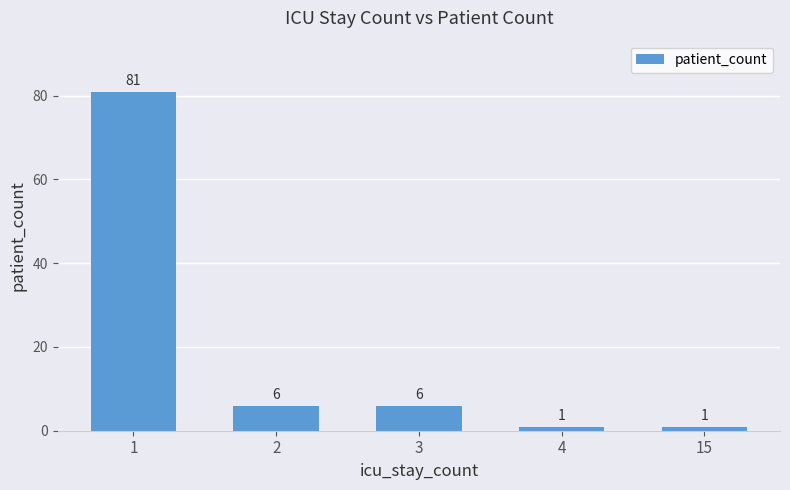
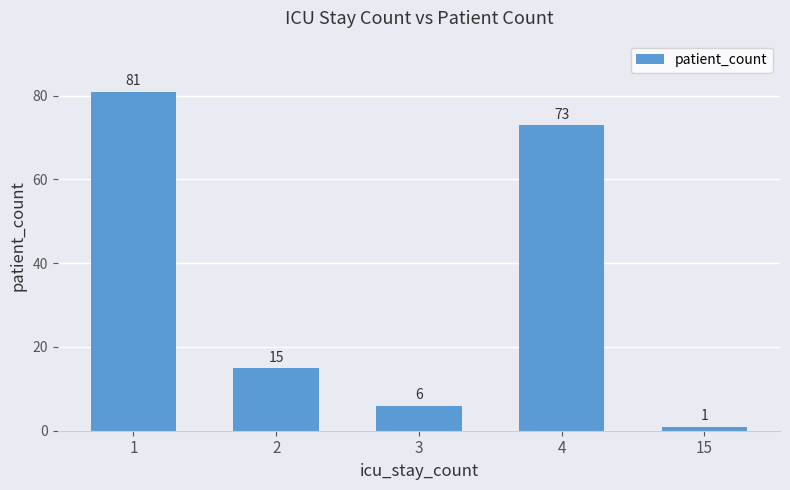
  {
    "1": 81,
-   "2": 6,
+   "2": 15,
    "3": 6,
-   "4": 1,
+   "4": 73,
    "15": 1
  }
